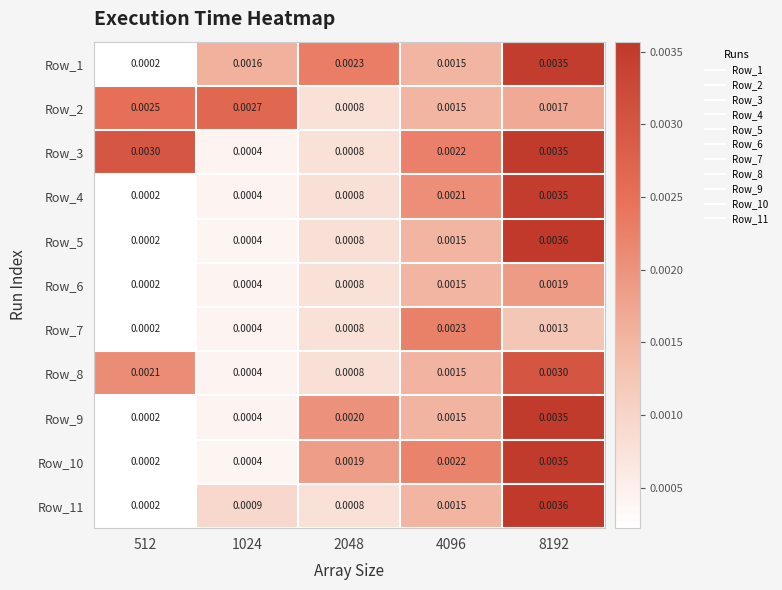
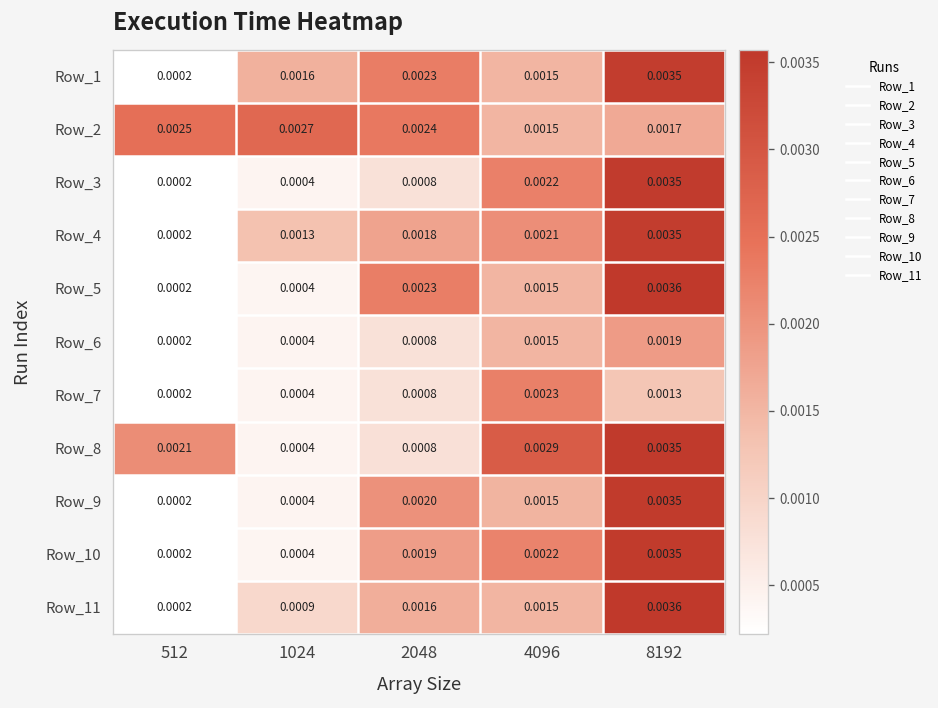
  {
    "Row_1": {
      "512": 0.0002,
      "1024": 0.0016,
      "2048": 0.0023,
      "4096": 0.0015,
      "8192": 0.0035
    },
    "Row_2": {
      "512": 0.0025,
      "1024": 0.0027,
-     "2048": 0.0008,
+     "2048": 0.0024,
      "4096": 0.0015,
      "8192": 0.0017
    },
    "Row_3": {
-     "512": 0.0030,
+     "512": 0.0002,
      "1024": 0.0004,
      "2048": 0.0008,
      "4096": 0.0022,
      "8192": 0.0035
    },
    "Row_4": {
      "512": 0.0002,
-     "1024": 0.0004,
-     "2048": 0.0008,
+     "1024": 0.0013,
+     "2048": 0.0018,
      "4096": 0.0021,
      "8192": 0.0035
    },
    "Row_5": {
      "512": 0.0002,
      "1024": 0.0004,
-     "2048": 0.0008,
+     "2048": 0.0023,
      "4096": 0.0015,
      "8192": 0.0036
    },
    "Row_6": {
      "512": 0.0002,
      "1024": 0.0004,
      "2048": 0.0008,
      "4096": 0.0015,
      "8192": 0.0019
    },
    "Row_7": {
      "512": 0.0002,
      "1024": 0.0004,
      "2048": 0.0008,
      "4096": 0.0023,
      "8192": 0.0013
    },
    "Row_8": {
      "512": 0.0021,
      "1024": 0.0004,
      "2048": 0.0008,
-     "4096": 0.0015,
-     "8192": 0.0030
+     "4096": 0.0029,
+     "8192": 0.0035
    },
    "Row_9": {
      "512": 0.0002,
      "1024": 0.0004,
      "2048": 0.0020,
      "4096": 0.0015,
      "8192": 0.0035
    },
    "Row_10": {
      "512": 0.0002,
      "1024": 0.0004,
      "2048": 0.0019,
      "4096": 0.0022,
      "8192": 0.0035
    },
    "Row_11": {
      "512": 0.0002,
      "1024": 0.0009,
-     "2048": 0.0008,
+     "2048": 0.0016,
      "4096": 0.0015,
      "8192": 0.0036
    }
  }
